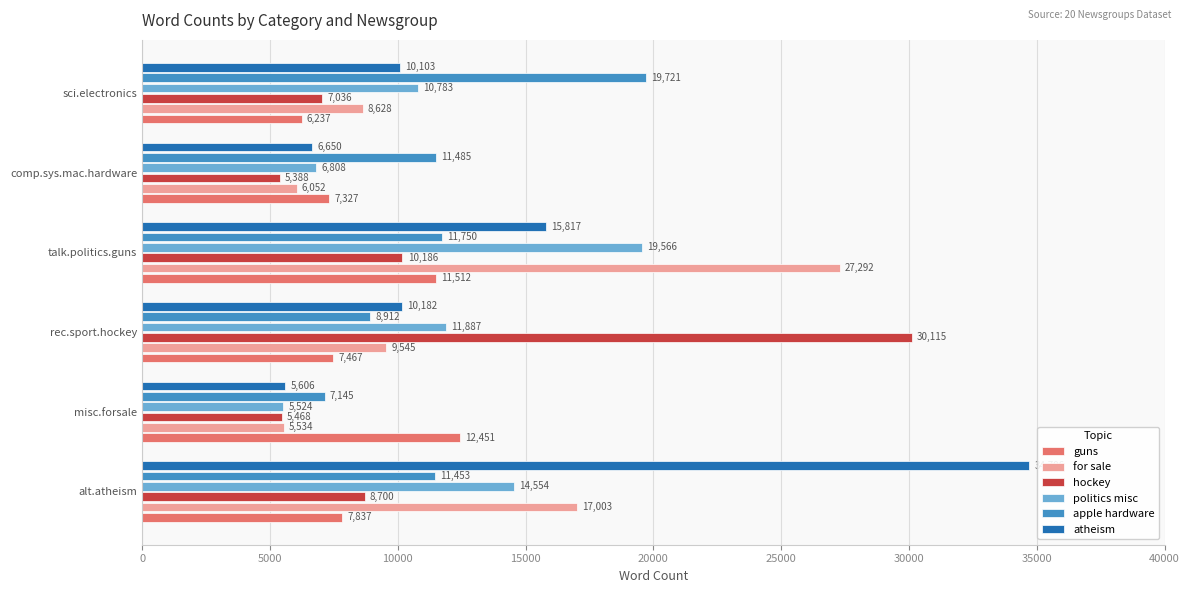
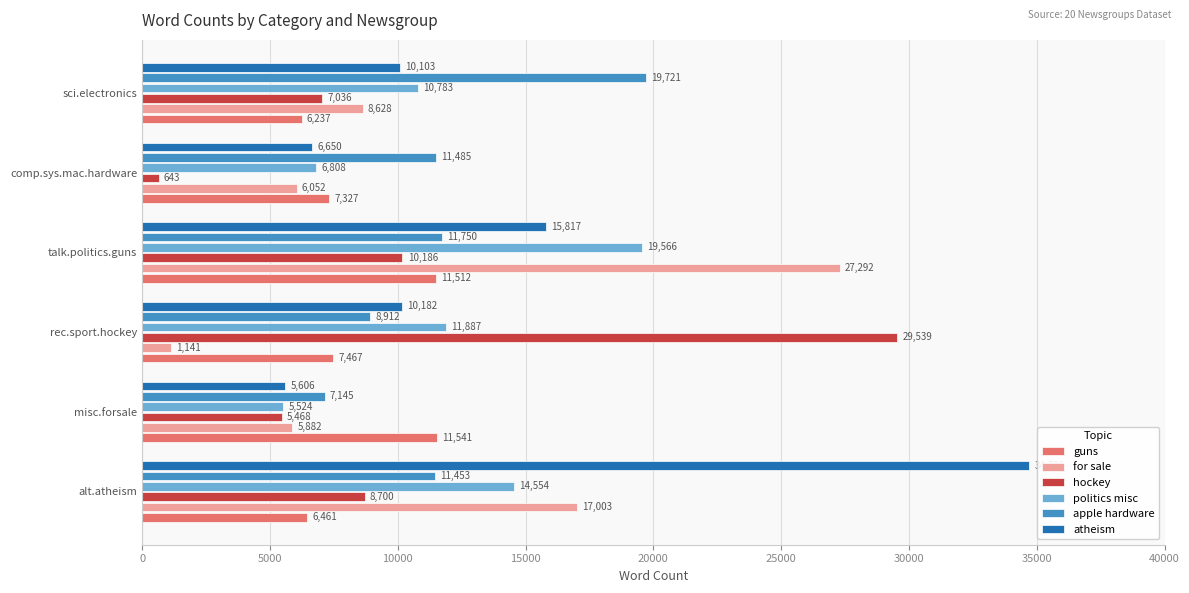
  {
    "guns": {
      "sci.electronics": "6,237",
      "comp.sys.mac.hardware": "7,327",
      "talk.politics.guns": "11,512",
      "rec.sport.hockey": "7,467",
-     "misc.forsale": "12,451",
-     "alt.atheism": "7,837"
+     "misc.forsale": "11,541",
+     "alt.atheism": "6,461"
    },
    "for sale": {
      "sci.electronics": "8,628",
      "comp.sys.mac.hardware": "6,052",
      "talk.politics.guns": "27,292",
-     "rec.sport.hockey": "9,545",
-     "misc.forsale": "5,534",
+     "rec.sport.hockey": "1,141",
+     "misc.forsale": "5,882",
      "alt.atheism": "17,003"
    },
    "hockey": {
      "sci.electronics": "7,036",
-     "comp.sys.mac.hardware": "5,388",
+     "comp.sys.mac.hardware": "643",
      "talk.politics.guns": "10,186",
-     "rec.sport.hockey": "30,115",
+     "rec.sport.hockey": "29,539",
      "misc.forsale": "5,468",
      "alt.atheism": "8,700"
    }
  }
